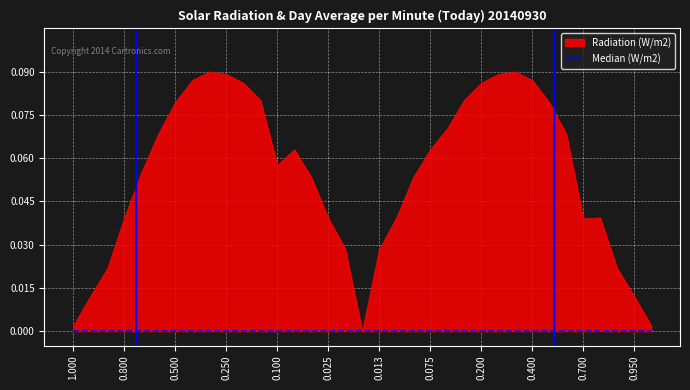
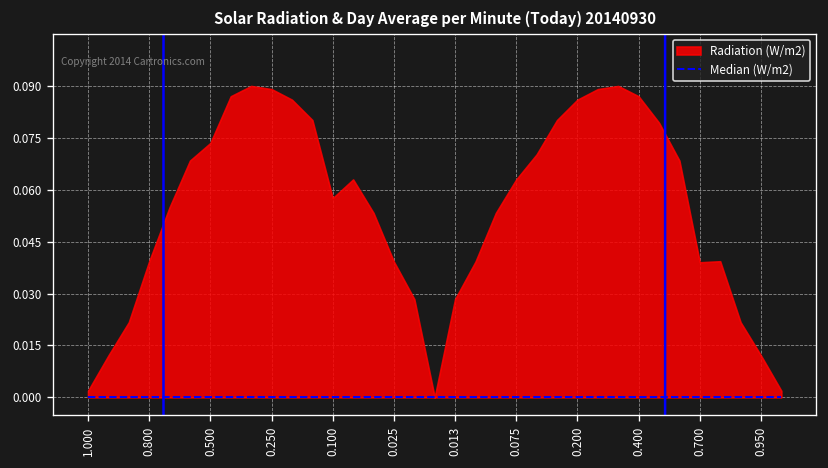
  {
    "Median (W/m2)": {
      "1.000": 0.000,
      "0.800": 0.000,
      "0.500": 0.000,
      "0.250": 0.000,
      "0.100": 0.000,
      "0.025": 0.000,
      "0.013": 0.000,
      "0.075": 0.000,
      "0.200": 0.000,
      "0.400": 0.000,
      "0.700": 0.000,
      "0.950": 0.000
    },
    "Radiation (W/m2)": {
      "1.000": 0.002,
      "0.800": 0.039,
-     "0.500": 0.079,
+     "0.500": 0.074,
      "0.250": 0.089,
      "0.100": 0.058,
      "0.025": 0.039,
      "0.013": 0.028,
      "0.075": 0.063,
      "0.200": 0.086,
      "0.400": 0.087,
      "0.700": 0.039,
      "0.950": 0.012
    }
  }
